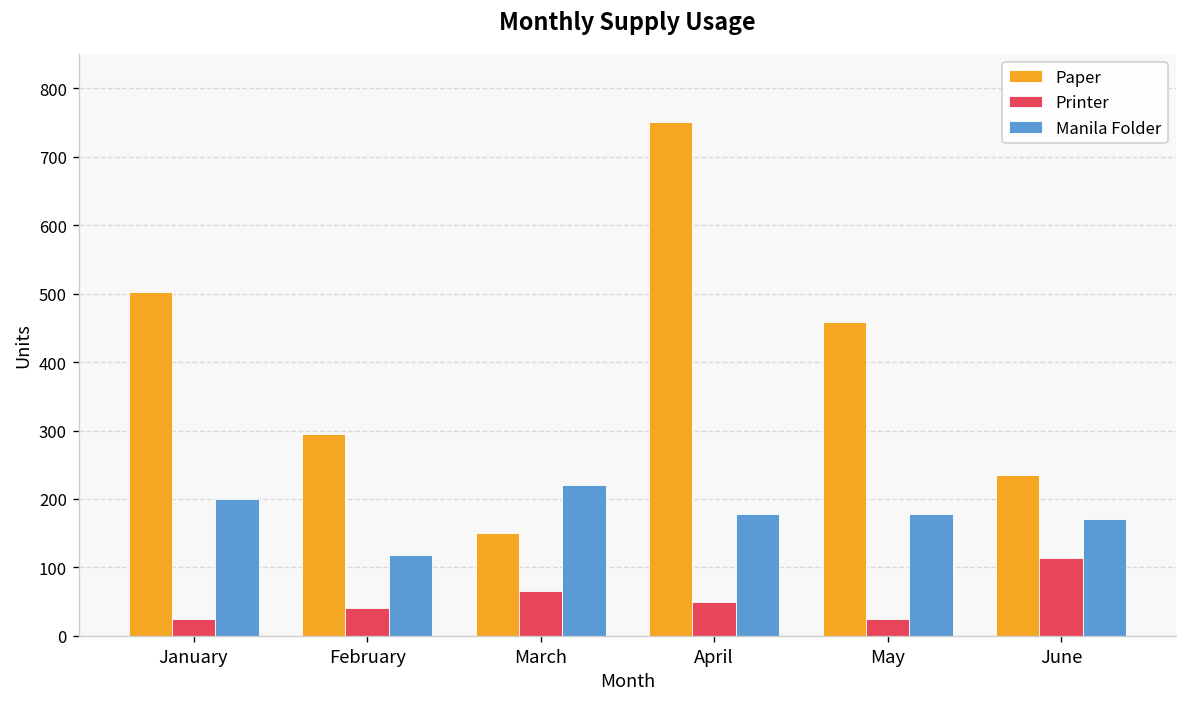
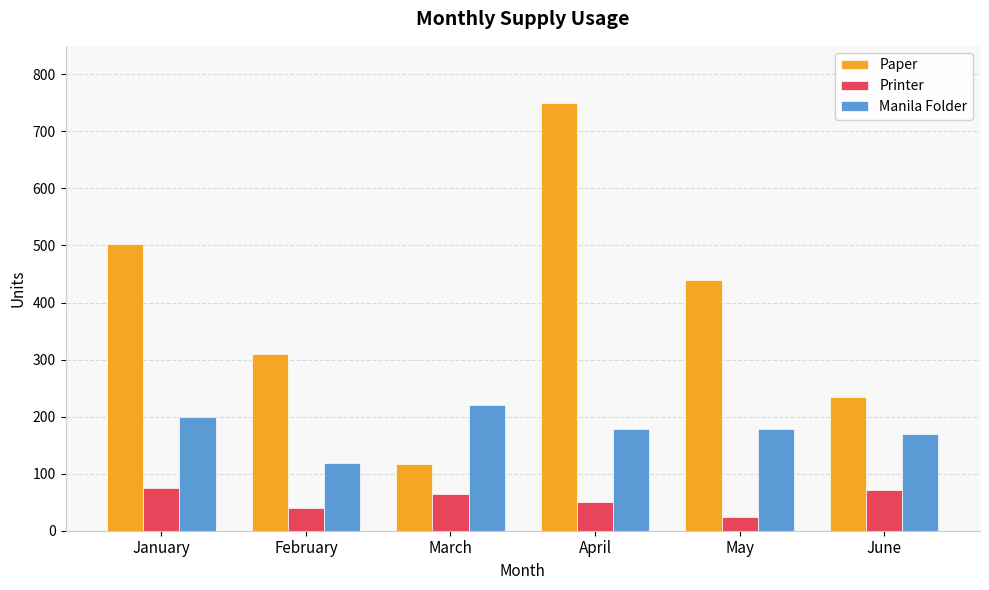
  {
    "Paper": {
      "January": 500,
-     "February": 300,
-     "March": 150,
+     "February": 310,
+     "March": 120,
      "April": 750,
-     "May": 460,
+     "May": 440,
      "June": 240
    },
    "Printer": {
-     "January": 20,
+     "January": 80,
      "February": 40,
      "March": 70,
      "April": 50,
      "May": 20,
-     "June": 110
+     "June": 70
    },
    "Manila Folder": {
      "January": 200,
      "February": 120,
      "March": 220,
      "April": 180,
      "May": 180,
      "June": 170
    }
  }
